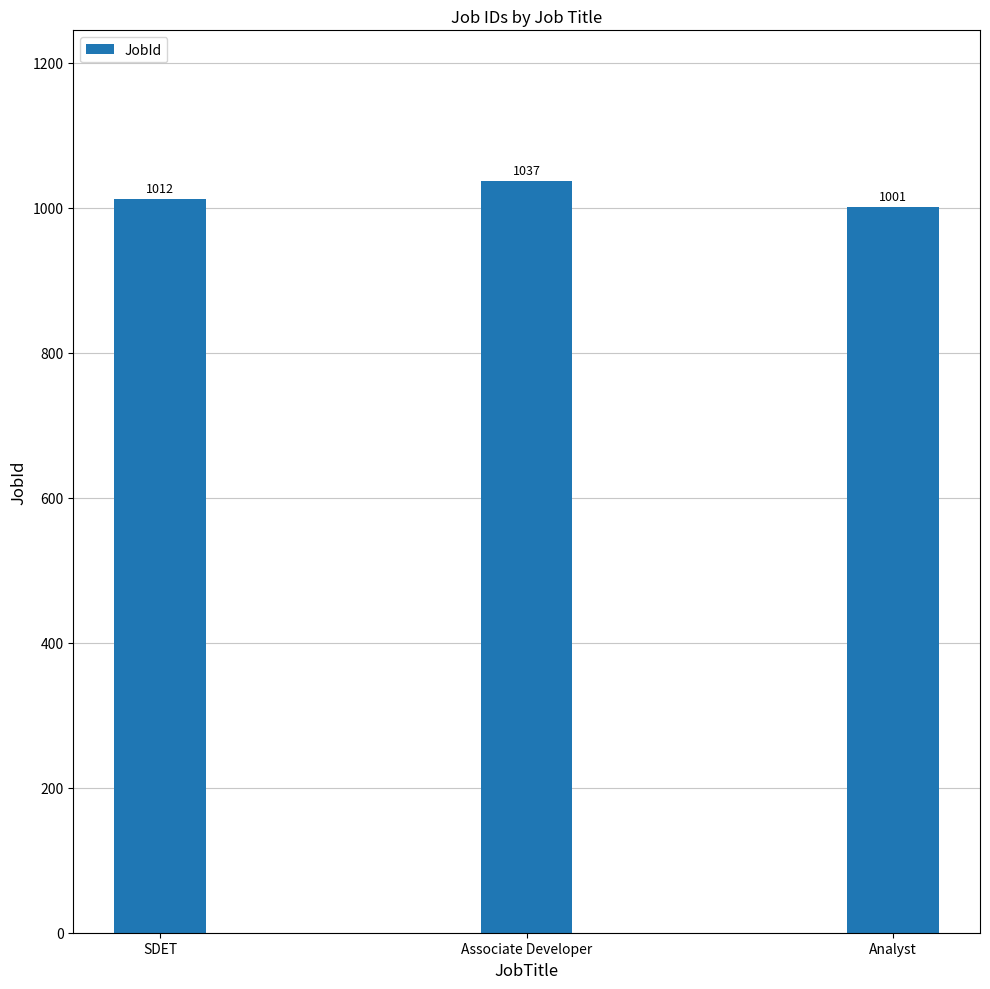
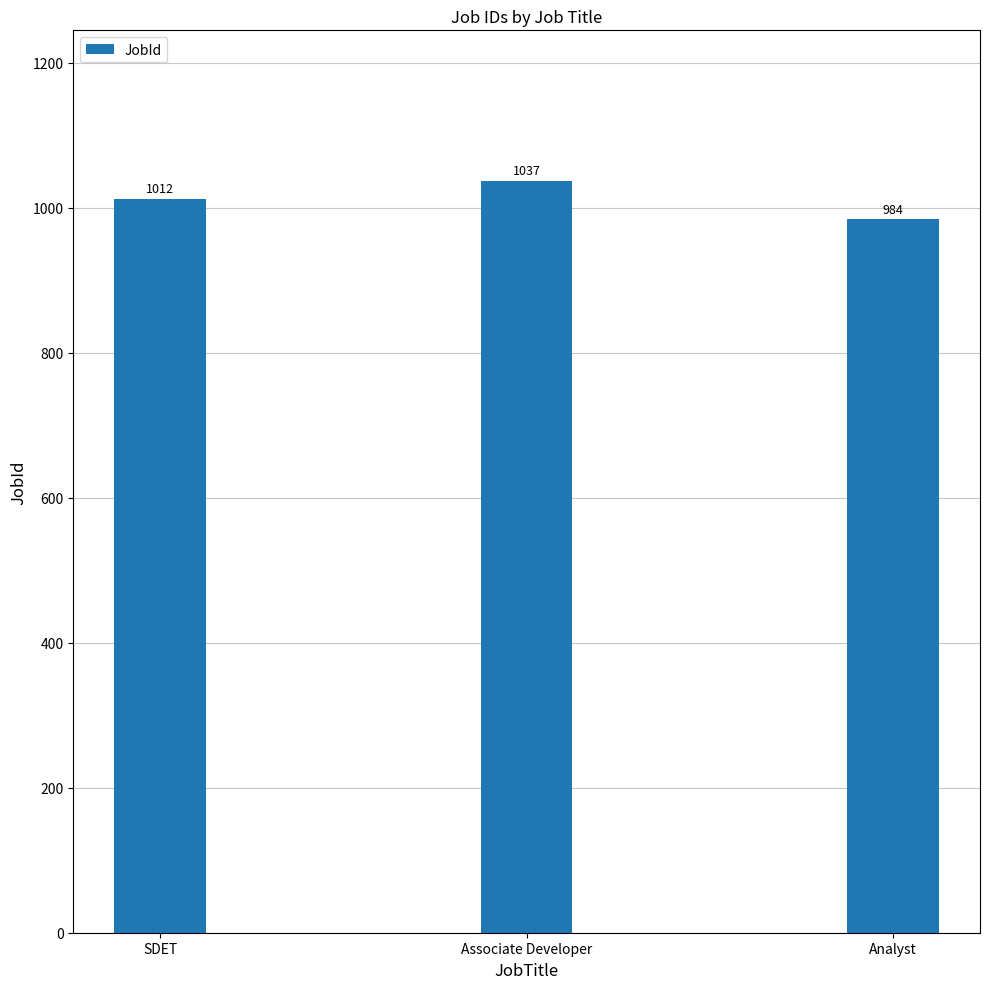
  {
    "SDET": 1012,
    "Associate Developer": 1037,
-   "Analyst": 1001
+   "Analyst": 984
  }
